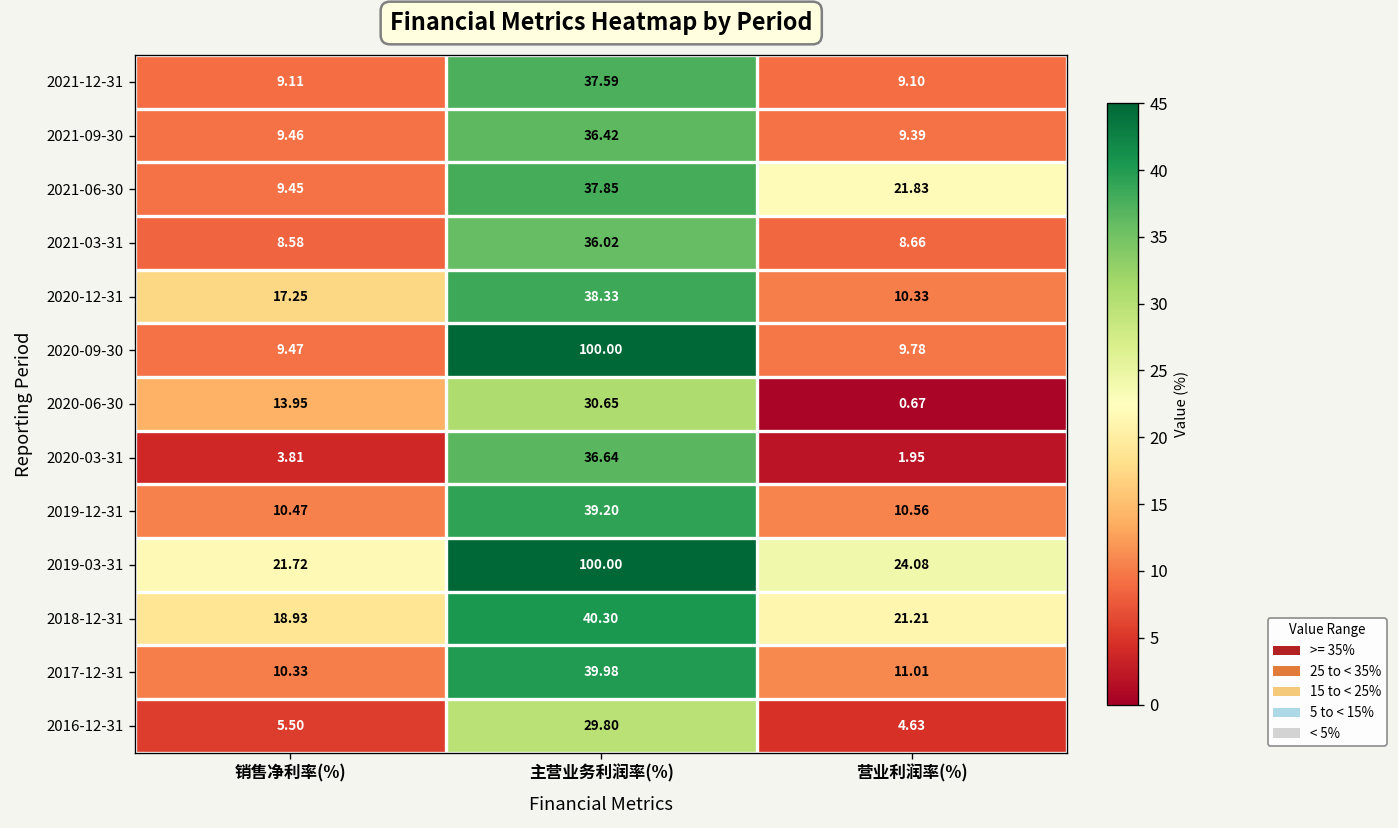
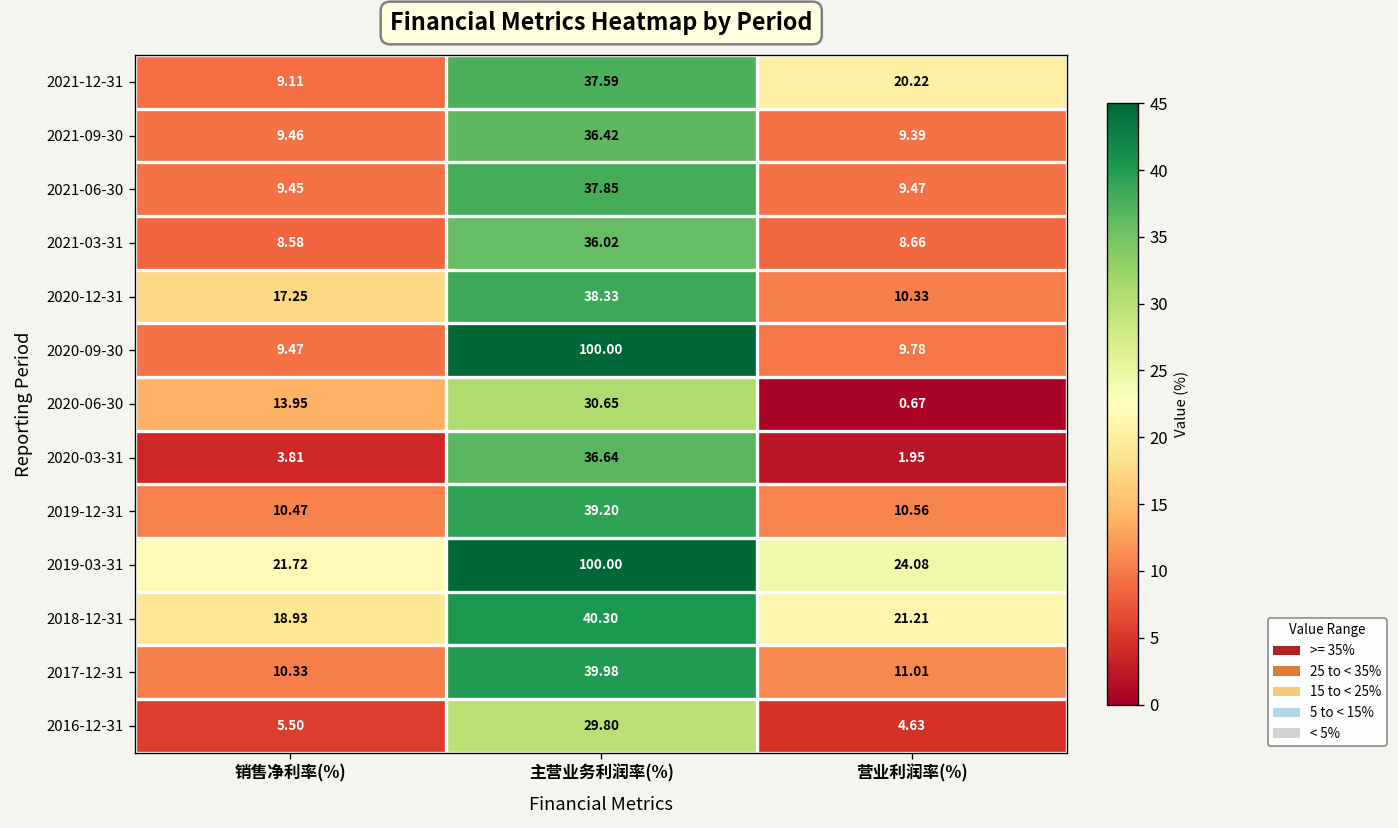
  {
    "2021-12-31": {
      "销售净利率(%)": 9.11,
      "主营业务利润率(%)": 37.59,
-     "营业利润率(%)": 9.10
+     "营业利润率(%)": 20.22
    },
    "2021-09-30": {
      "销售净利率(%)": 9.46,
      "主营业务利润率(%)": 36.42,
      "营业利润率(%)": 9.39
    },
    "2021-06-30": {
      "销售净利率(%)": 9.45,
      "主营业务利润率(%)": 37.85,
-     "营业利润率(%)": 21.83
+     "营业利润率(%)": 9.47
    },
    "2021-03-31": {
      "销售净利率(%)": 8.58,
      "主营业务利润率(%)": 36.02,
      "营业利润率(%)": 8.66
    },
    "2020-12-31": {
      "销售净利率(%)": 17.25,
      "主营业务利润率(%)": 38.33,
      "营业利润率(%)": 10.33
    },
    "2020-09-30": {
      "销售净利率(%)": 9.47,
      "主营业务利润率(%)": 100.00,
      "营业利润率(%)": 9.78
    },
    "2020-06-30": {
      "销售净利率(%)": 13.95,
      "主营业务利润率(%)": 30.65,
      "营业利润率(%)": 0.67
    },
    "2020-03-31": {
      "销售净利率(%)": 3.81,
      "主营业务利润率(%)": 36.64,
      "营业利润率(%)": 1.95
    },
    "2019-12-31": {
      "销售净利率(%)": 10.47,
      "主营业务利润率(%)": 39.20,
      "营业利润率(%)": 10.56
    },
    "2019-03-31": {
      "销售净利率(%)": 21.72,
      "主营业务利润率(%)": 100.00,
      "营业利润率(%)": 24.08
    },
    "2018-12-31": {
      "销售净利率(%)": 18.93,
      "主营业务利润率(%)": 40.30,
      "营业利润率(%)": 21.21
    },
    "2017-12-31": {
      "销售净利率(%)": 10.33,
      "主营业务利润率(%)": 39.98,
      "营业利润率(%)": 11.01
    },
    "2016-12-31": {
      "销售净利率(%)": 5.50,
      "主营业务利润率(%)": 29.80,
      "营业利润率(%)": 4.63
    }
  }
